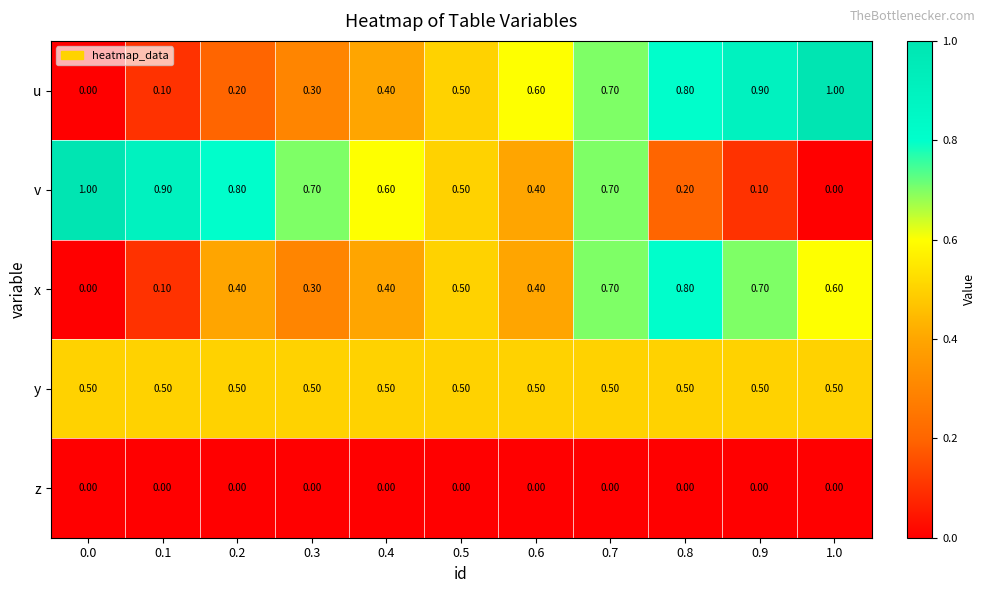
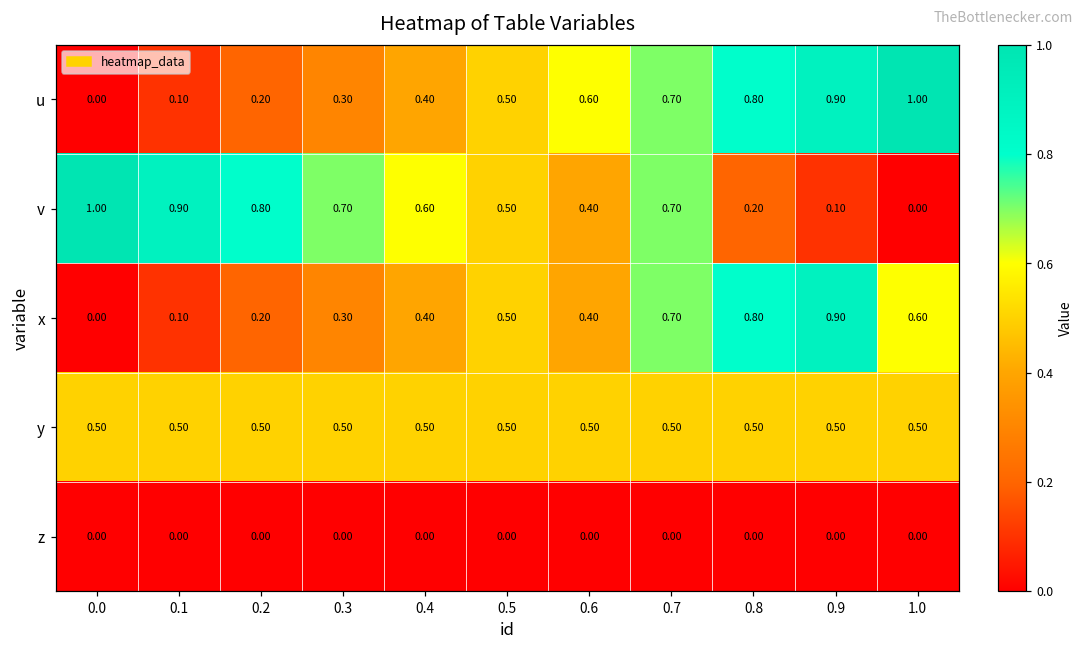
  {
    "u": {
      "0.0": 0.00,
      "0.1": 0.10,
      "0.2": 0.20,
      "0.3": 0.30,
      "0.4": 0.40,
      "0.5": 0.50,
      "0.6": 0.60,
      "0.7": 0.70,
      "0.8": 0.80,
      "0.9": 0.90,
      "1.0": 1.00
    },
    "v": {
      "0.0": 1.00,
      "0.1": 0.90,
      "0.2": 0.80,
      "0.3": 0.70,
      "0.4": 0.60,
      "0.5": 0.50,
      "0.6": 0.40,
      "0.7": 0.70,
      "0.8": 0.20,
      "0.9": 0.10,
      "1.0": 0.00
    },
    "x": {
      "0.0": 0.00,
      "0.1": 0.10,
-     "0.2": 0.40,
+     "0.2": 0.20,
      "0.3": 0.30,
      "0.4": 0.40,
      "0.5": 0.50,
      "0.6": 0.40,
      "0.7": 0.70,
      "0.8": 0.80,
-     "0.9": 0.70,
+     "0.9": 0.90,
      "1.0": 0.60
    },
    "y": {
      "0.0": 0.50,
      "0.1": 0.50,
      "0.2": 0.50,
      "0.3": 0.50,
      "0.4": 0.50,
      "0.5": 0.50,
      "0.6": 0.50,
      "0.7": 0.50,
      "0.8": 0.50,
      "0.9": 0.50,
      "1.0": 0.50
    },
    "z": {
      "0.0": 0.00,
      "0.1": 0.00,
      "0.2": 0.00,
      "0.3": 0.00,
      "0.4": 0.00,
      "0.5": 0.00,
      "0.6": 0.00,
      "0.7": 0.00,
      "0.8": 0.00,
      "0.9": 0.00,
      "1.0": 0.00
    }
  }
